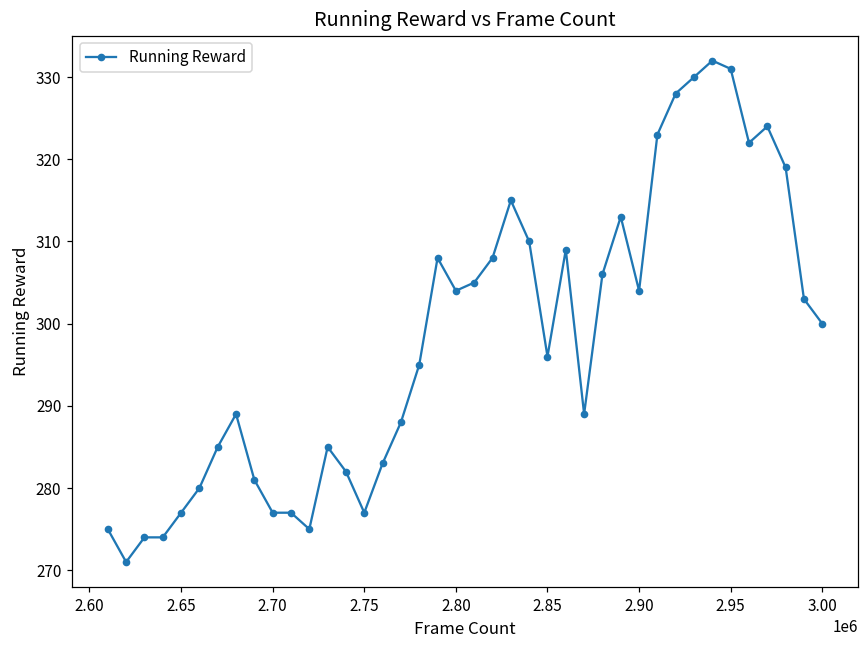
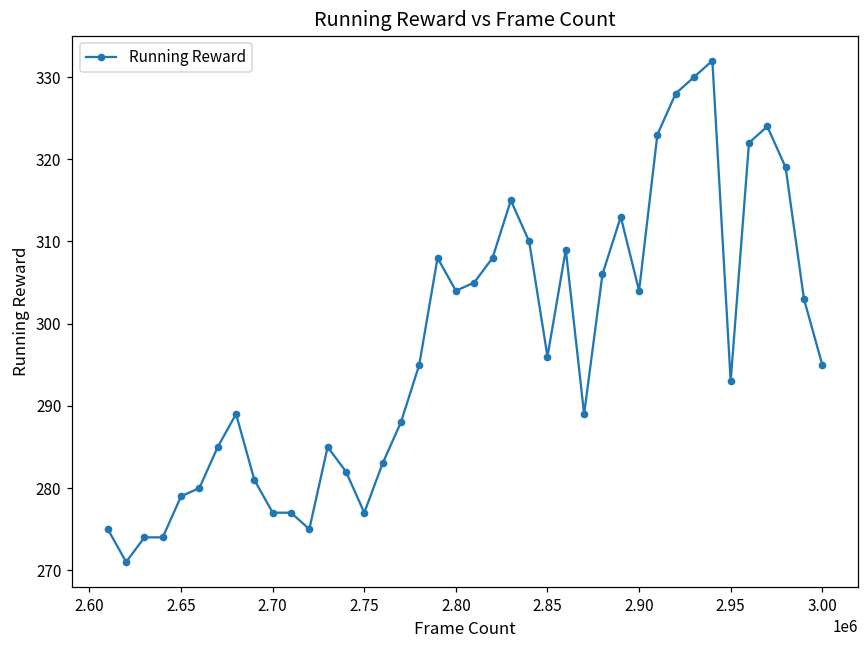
  {
-   "2.65": 277,
+   "2.65": 279,
    "2.70": 277,
    "2.75": 277,
    "2.80": 304,
    "2.85": 296,
    "2.90": 304,
-   "2.95": 331,
-   "3.00": 300
+   "2.95": 293,
+   "3.00": 295
  }
